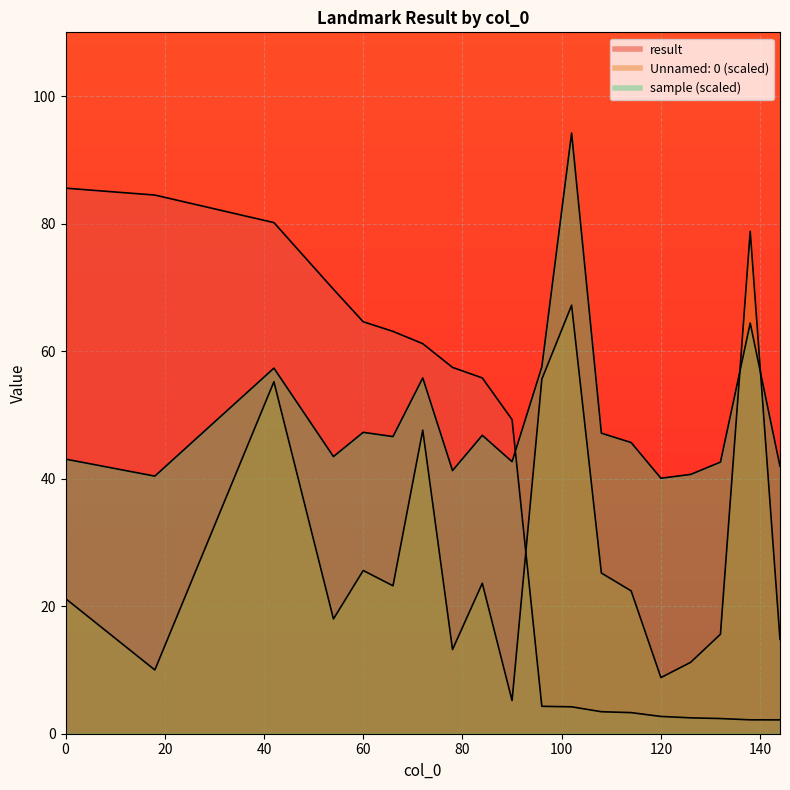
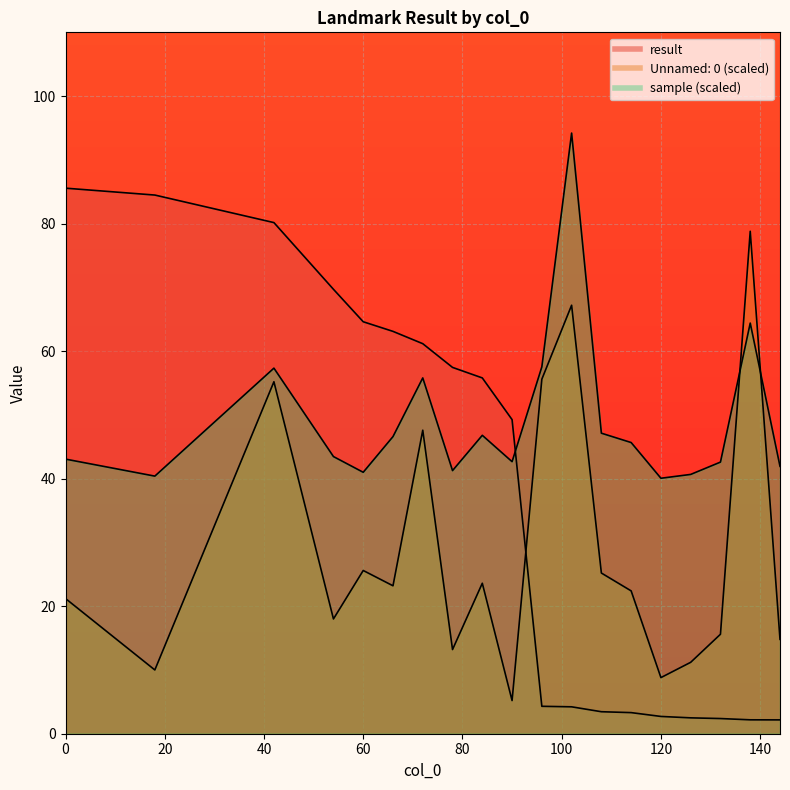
  {
    "sample (scaled)": {
      "0": 43,
-     "60": 47,
+     "60": 41,
      "120": 40
    }
  }
